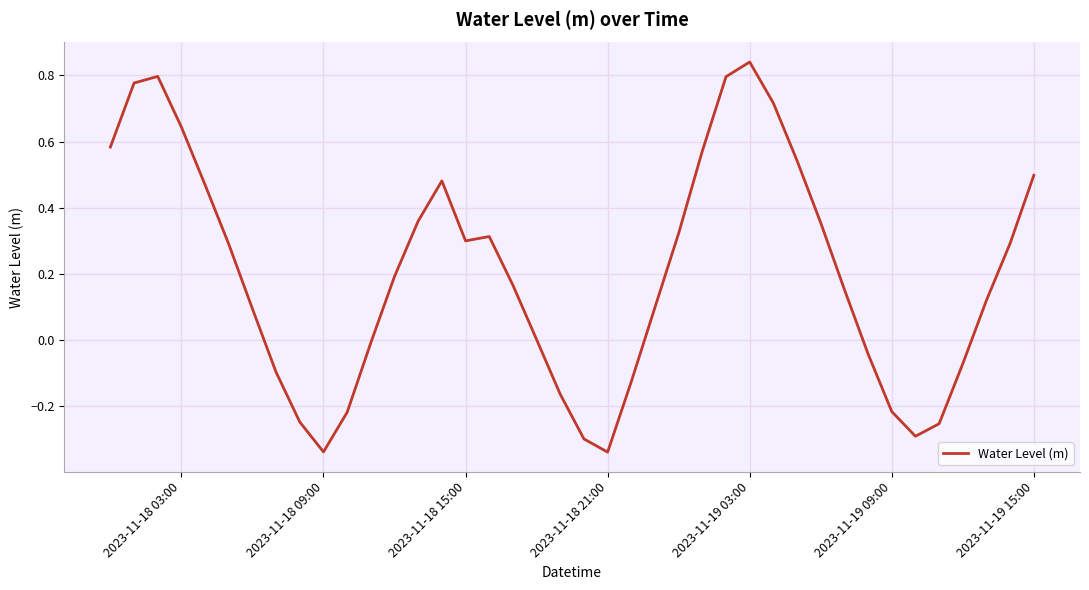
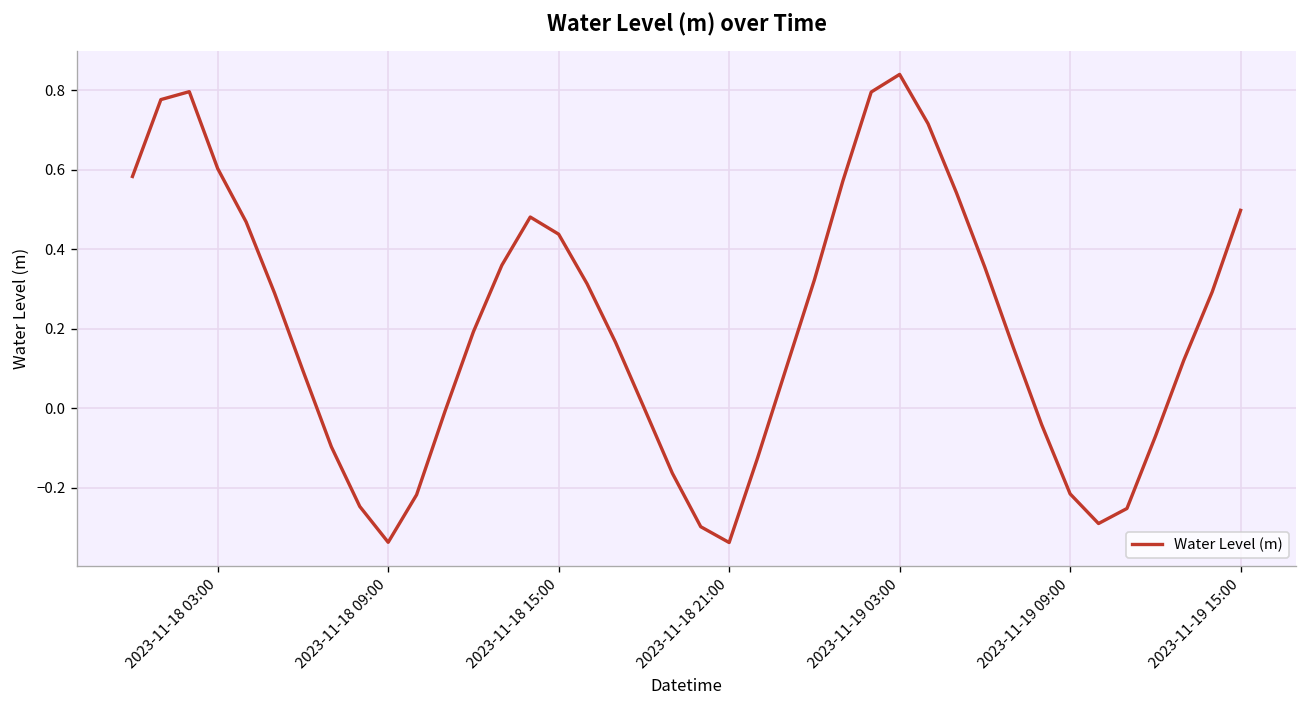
  {
-   "2023-11-18 03:00": 0.64,
+   "2023-11-18 03:00": 0.60,
    "2023-11-18 09:00": -0.34,
-   "2023-11-18 15:00": 0.30,
+   "2023-11-18 15:00": 0.44,
    "2023-11-18 21:00": -0.34,
    "2023-11-19 03:00": 0.84,
    "2023-11-19 09:00": -0.22,
    "2023-11-19 15:00": 0.50
  }
